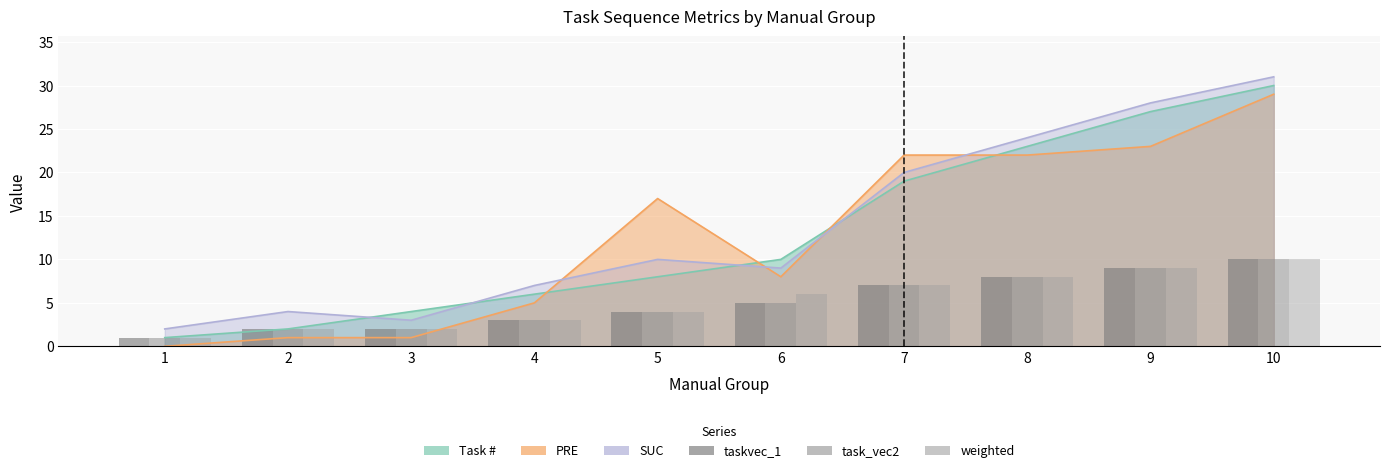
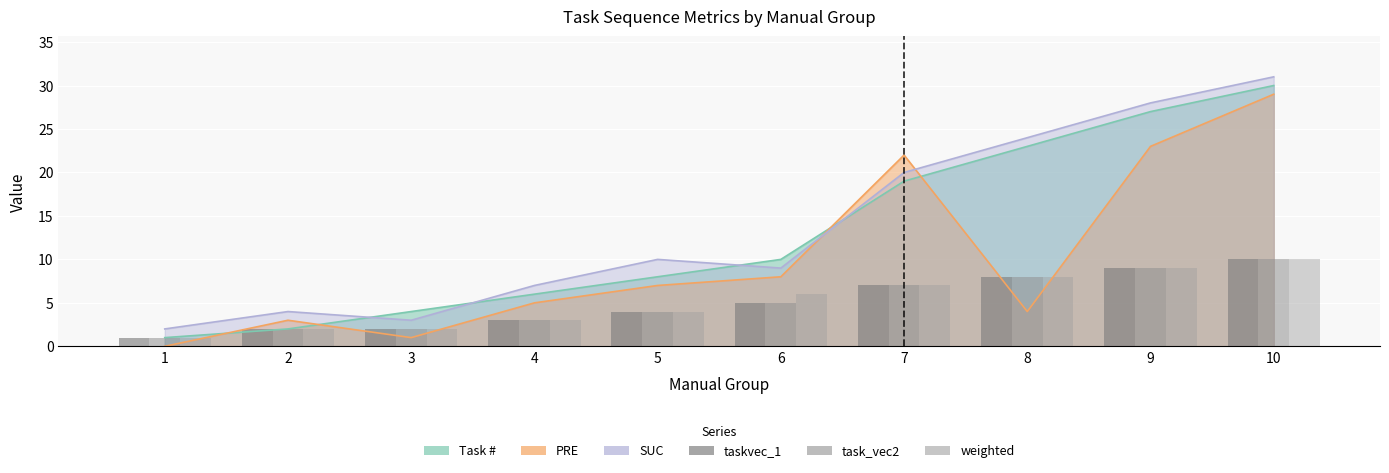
  {
    "PRE": {
      "1": 0,
-     "2": 1,
+     "2": 3,
      "3": 1,
      "4": 5,
-     "5": 17,
+     "5": 7,
      "6": 8,
      "7": 22,
-     "8": 22,
+     "8": 4,
      "9": 23,
      "10": 29
    }
  }
